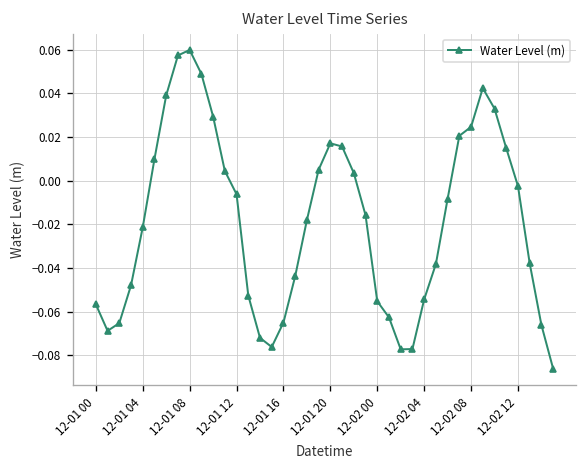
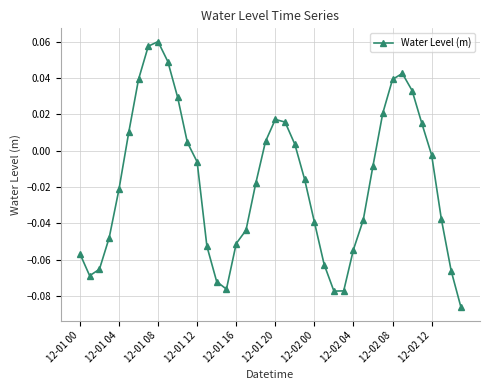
  {
    "12-01 00": -0.057,
    "12-01 04": -0.021,
    "12-01 08": 0.060,
    "12-01 12": -0.006,
-   "12-01 16": -0.065,
+   "12-01 16": -0.051,
    "12-01 20": 0.017,
-   "12-02 00": -0.055,
+   "12-02 00": -0.039,
    "12-02 04": -0.054,
-   "12-02 08": 0.025,
+   "12-02 08": 0.039,
    "12-02 12": -0.002
  }
